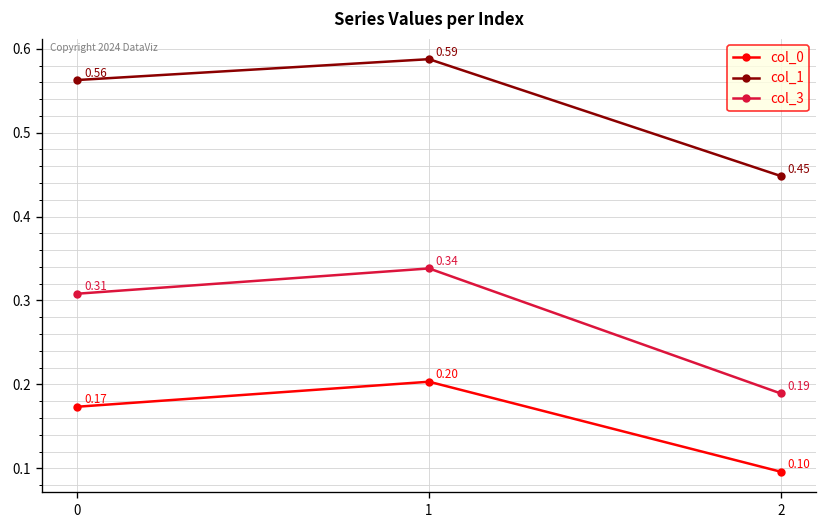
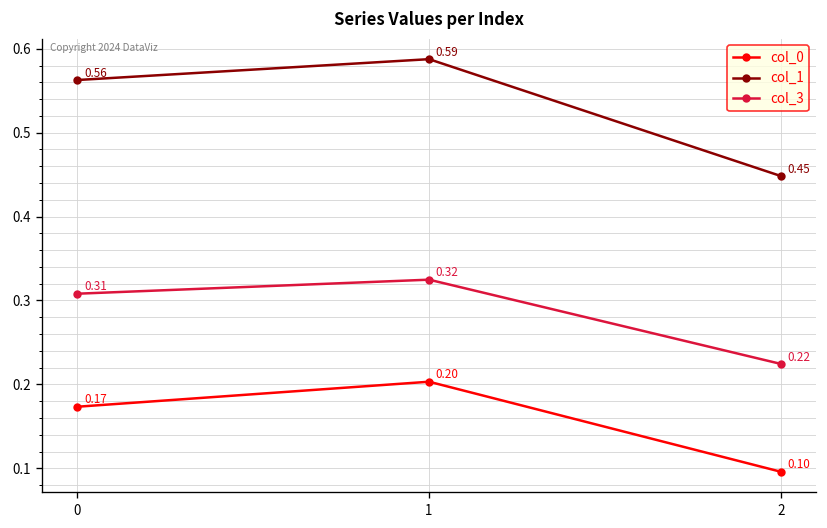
  {
    "col_0": {
      "0": 0.17,
      "1": 0.20,
      "2": 0.10
    },
    "col_1": {
      "0": 0.56,
      "1": 0.59,
      "2": 0.45
    },
    "col_3": {
      "0": 0.31,
-     "1": 0.34,
-     "2": 0.19
+     "1": 0.32,
+     "2": 0.22
    }
  }
